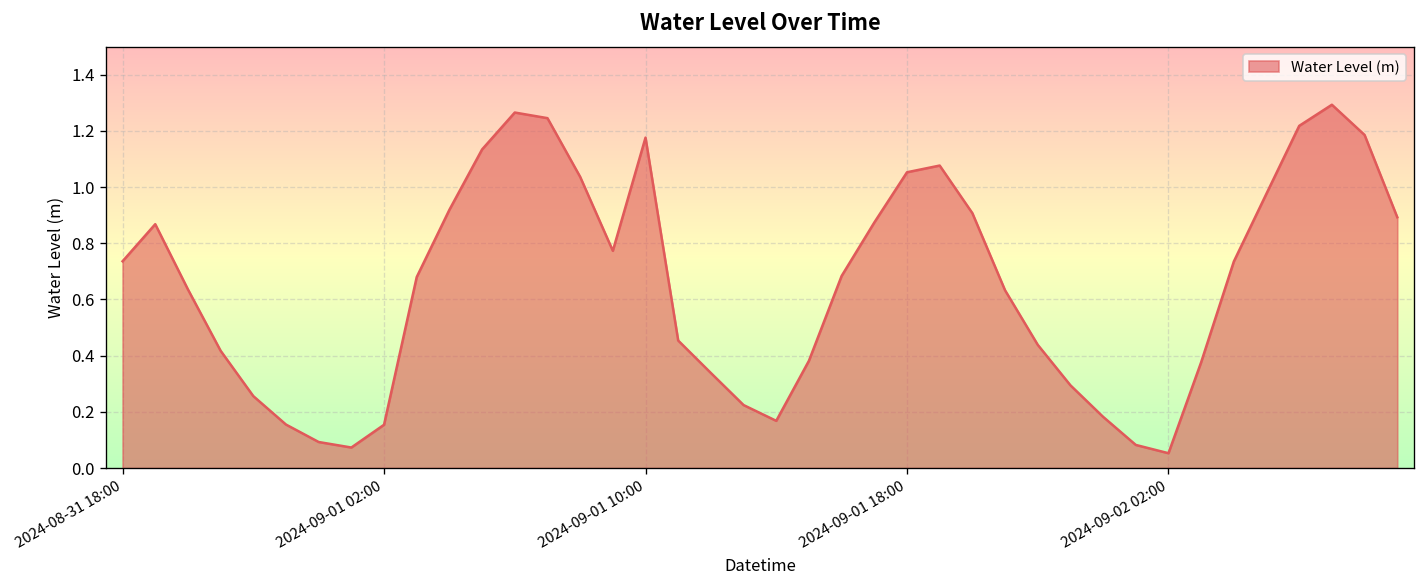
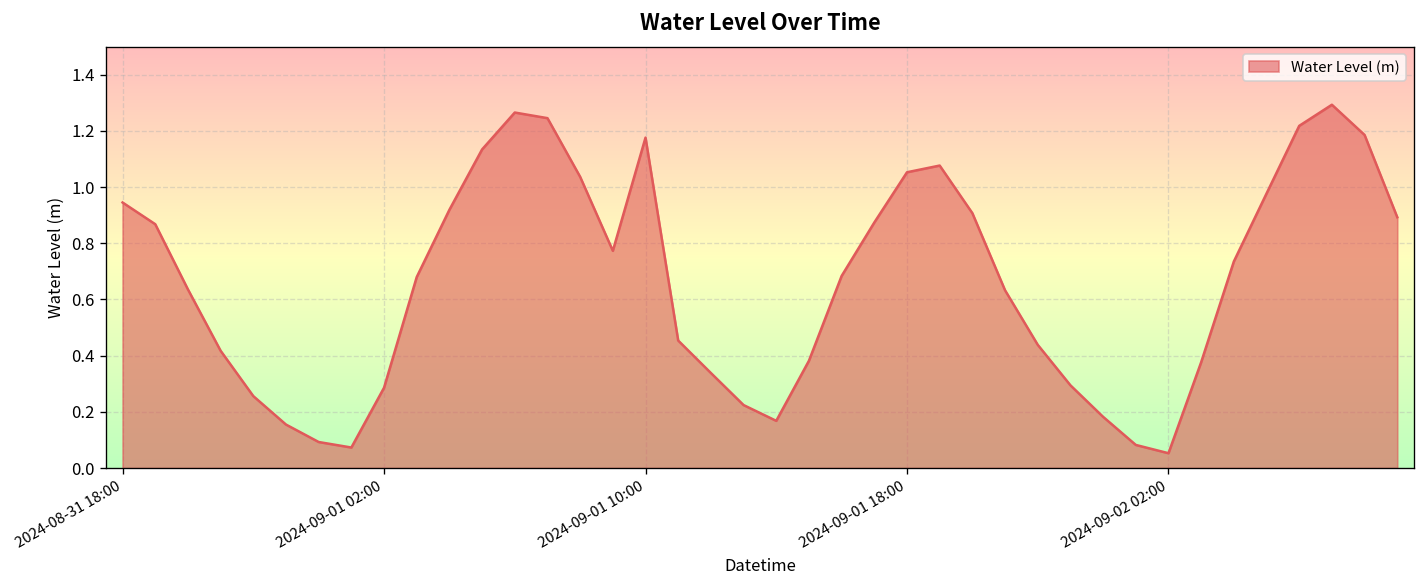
  {
-   "2024-08-31 18:00": 0.74,
-   "2024-09-01 02:00": 0.15,
+   "2024-08-31 18:00": 0.95,
+   "2024-09-01 02:00": 0.29,
    "2024-09-01 10:00": 1.18,
    "2024-09-01 18:00": 1.05,
    "2024-09-02 02:00": 0.05
  }
